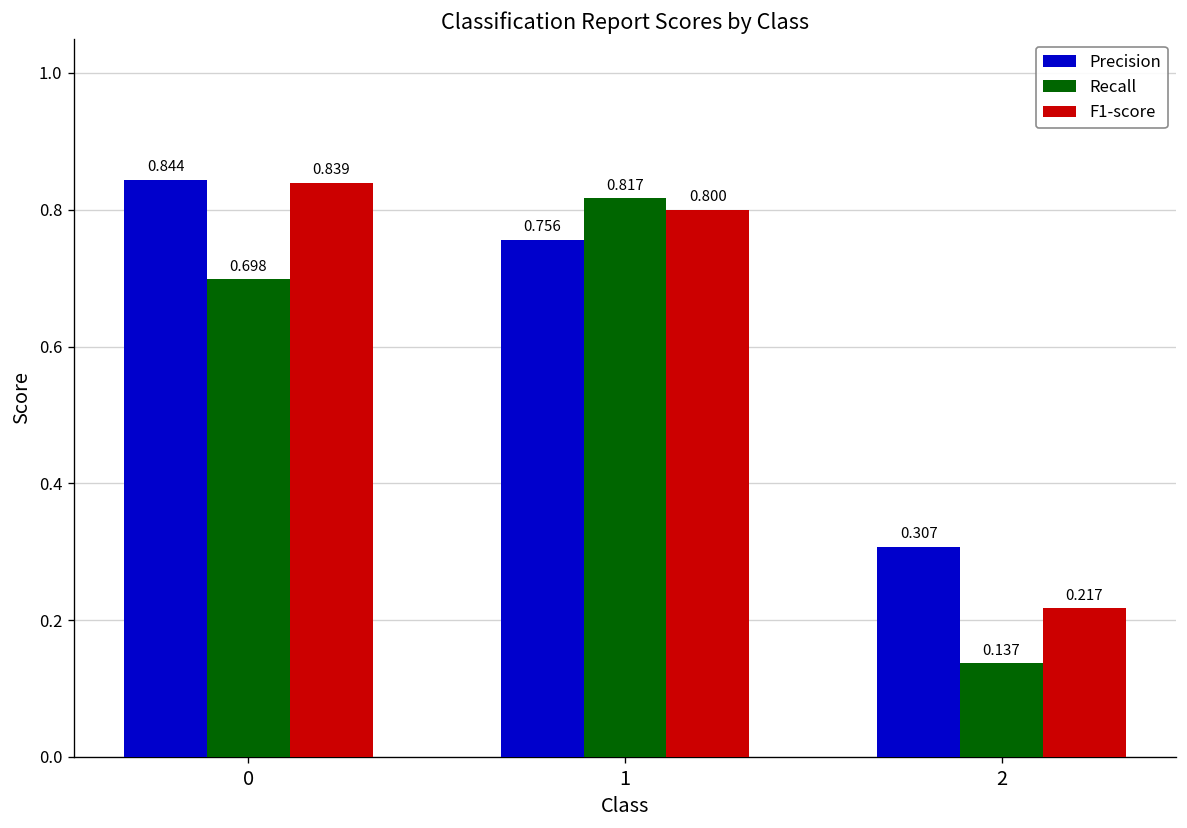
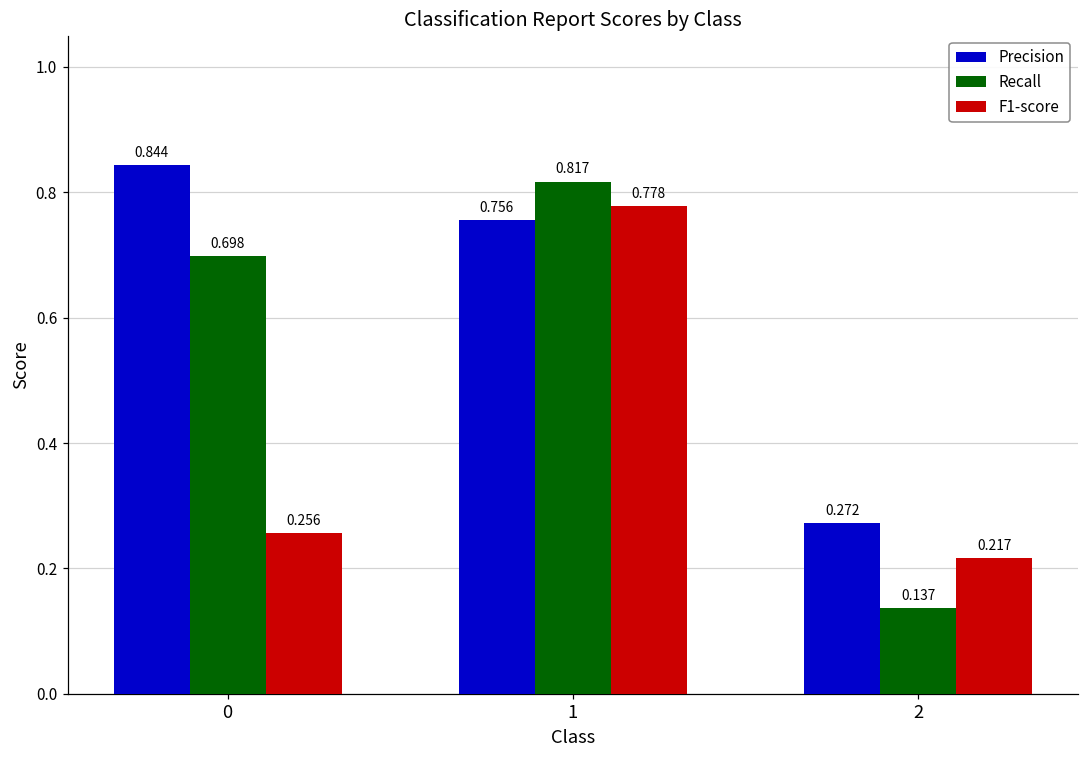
  {
    "Precision": {
      "0": 0.844,
      "1": 0.756,
-     "2": 0.307
+     "2": 0.272
    },
    "Recall": {
      "0": 0.698,
      "1": 0.817,
      "2": 0.137
    },
    "F1-score": {
-     "0": 0.839,
-     "1": 0.800,
+     "0": 0.256,
+     "1": 0.778,
      "2": 0.217
    }
  }
